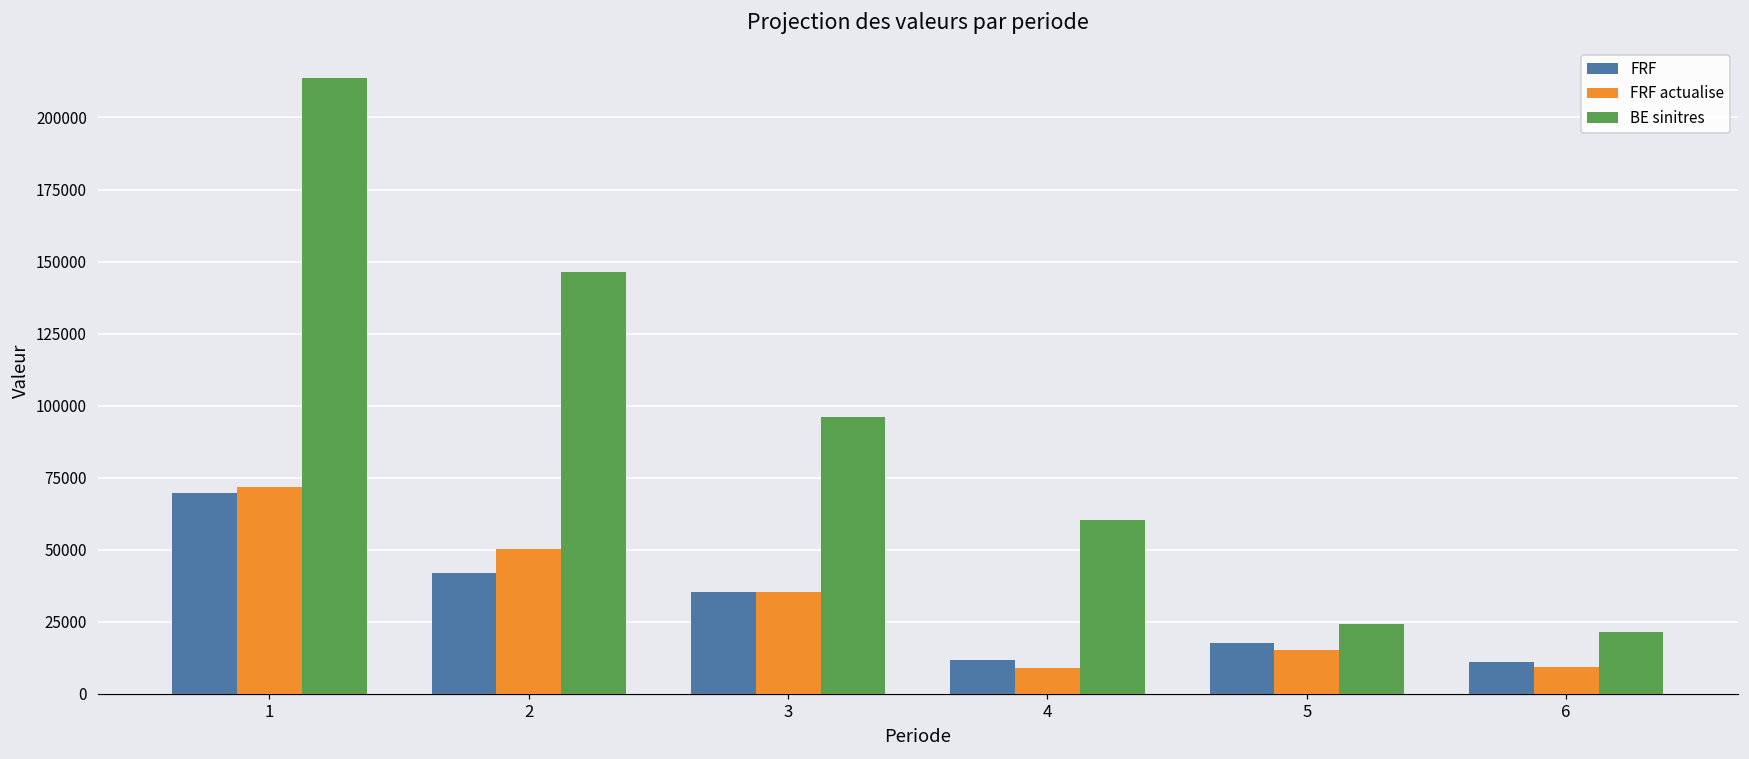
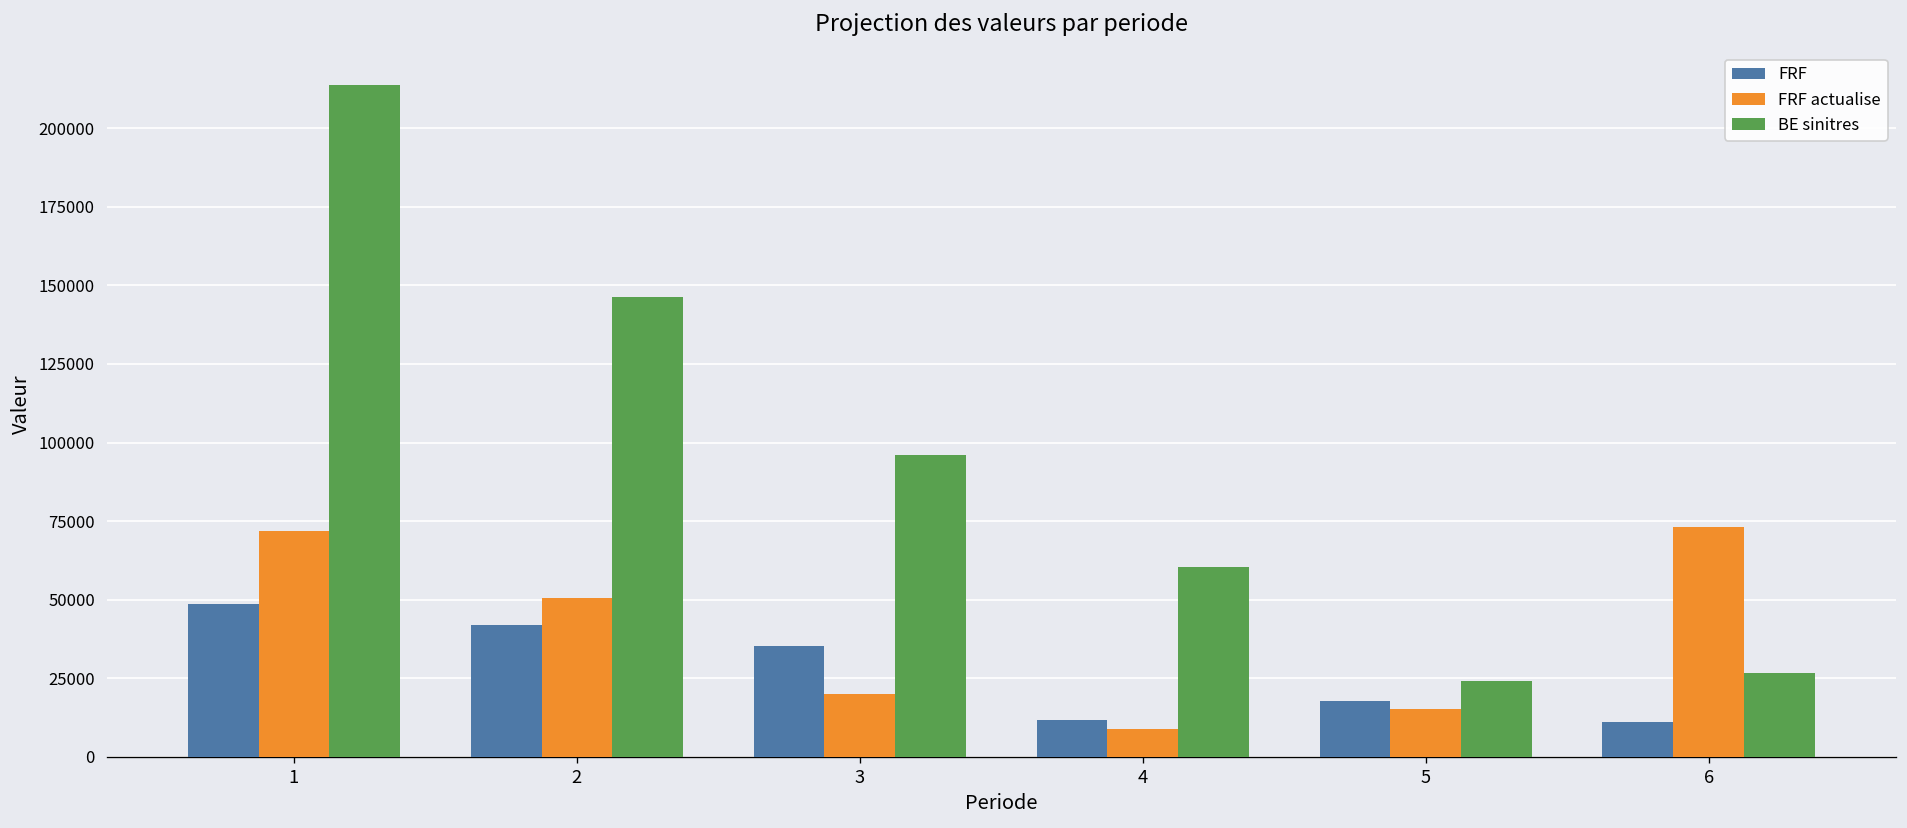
  {
    "FRF": {
-     "1": 70000,
+     "1": 49000,
      "2": 42000,
      "3": 35000,
      "4": 12000,
      "5": 18000,
      "6": 11000
    },
    "FRF actualise": {
      "1": 72000,
      "2": 50000,
-     "3": 35000,
+     "3": 20000,
      "4": 9000,
      "5": 15000,
-     "6": 9000
+     "6": 73000
    },
    "BE sinitres": {
      "1": 214000,
      "2": 146000,
      "3": 96000,
      "4": 60000,
      "5": 24000,
-     "6": 22000
+     "6": 27000
    }
  }
